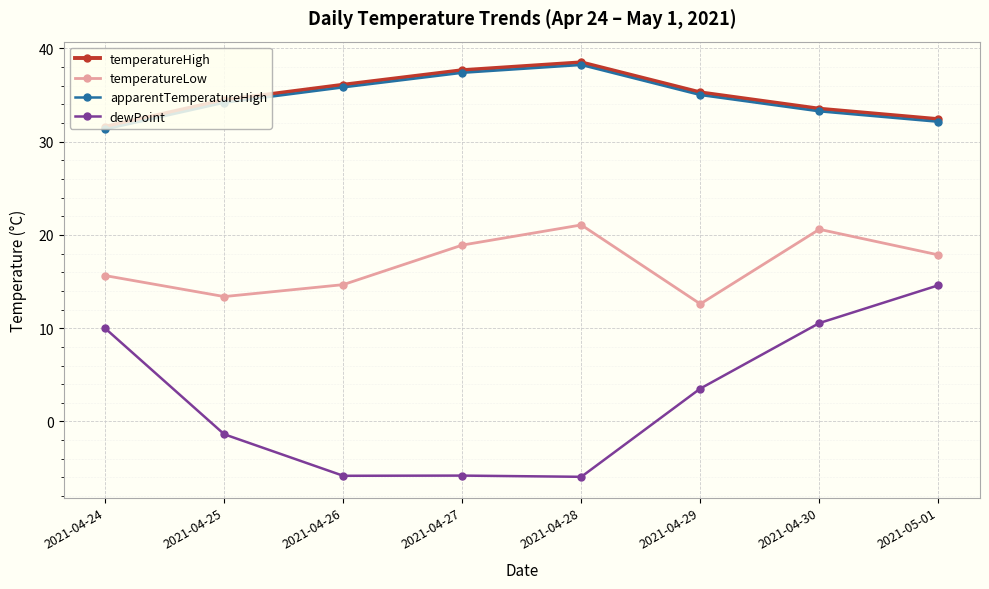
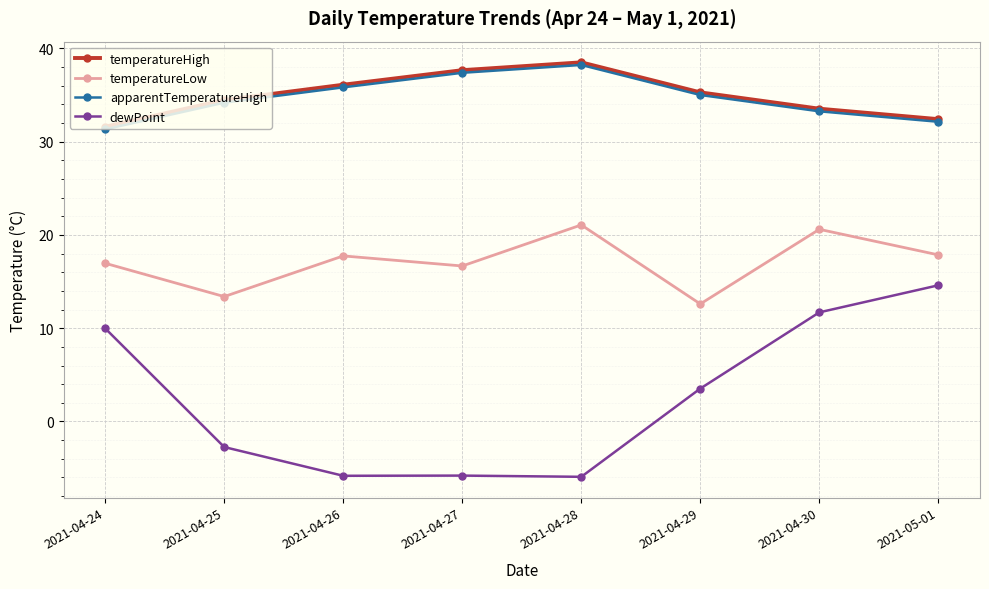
  {
    "temperatureHigh": {
      "2021-04-26": 36,
      "2021-04-27": 38,
      "2021-04-28": 39,
      "2021-04-29": 35,
      "2021-04-30": 34,
      "2021-05-01": 32
    },
    "temperatureLow": {
-     "2021-04-24": 16,
+     "2021-04-24": 17,
      "2021-04-25": 13,
-     "2021-04-26": 15,
-     "2021-04-27": 19,
+     "2021-04-26": 18,
+     "2021-04-27": 17,
      "2021-04-28": 21,
      "2021-04-29": 13,
      "2021-04-30": 21,
      "2021-05-01": 18
    },
    "apparentTemperatureHigh": {
      "2021-04-24": 31,
      "2021-04-26": 36,
      "2021-04-27": 37,
      "2021-04-28": 38,
      "2021-04-29": 35,
      "2021-04-30": 33,
      "2021-05-01": 32
    },
    "dewPoint": {
      "2021-04-24": 10,
-     "2021-04-25": -1,
+     "2021-04-25": -3,
      "2021-04-26": -6,
      "2021-04-27": -6,
      "2021-04-28": -6,
      "2021-04-29": 4,
-     "2021-04-30": 11,
+     "2021-04-30": 12,
      "2021-05-01": 15
    }
  }
